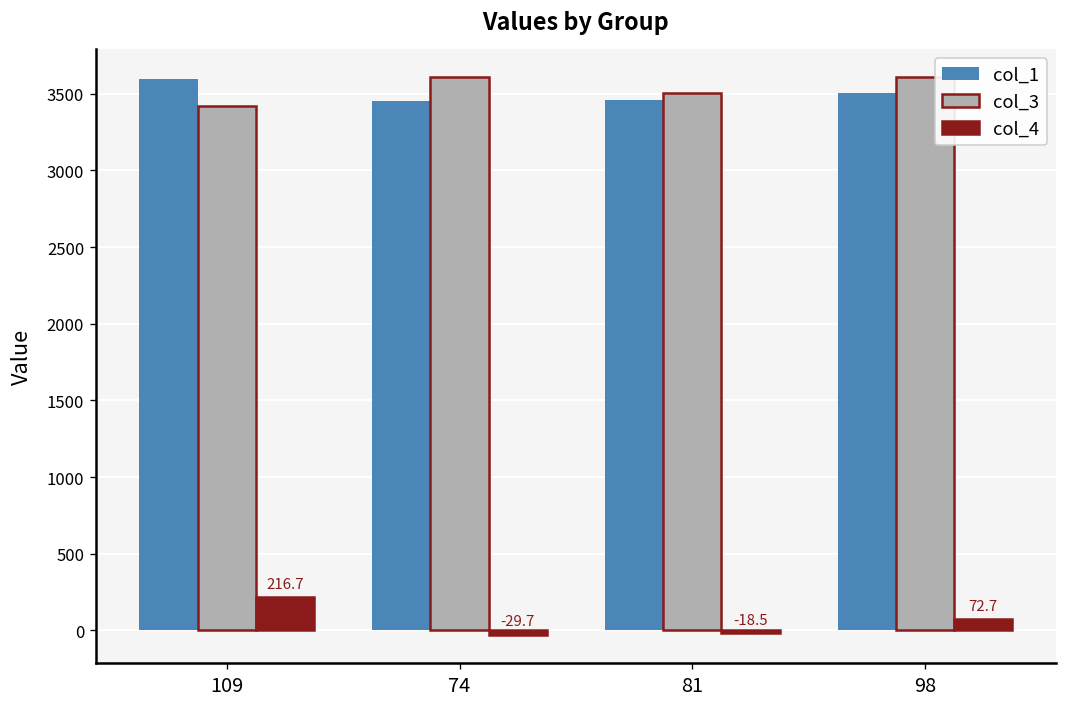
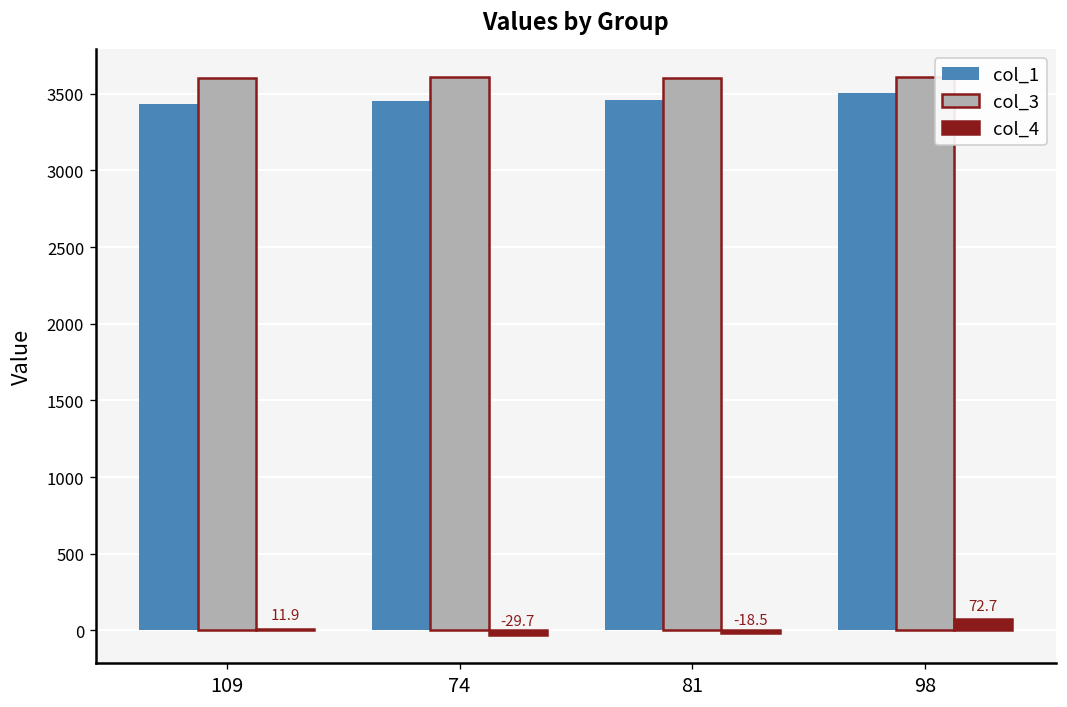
  {
    "col_1": {
-     "109": 3590,
+     "109": 3430,
      "74": 3450,
      "81": 3460,
      "98": 3510
    },
    "col_3": {
-     "109": 3420,
+     "109": 3600,
      "74": 3610,
-     "81": 3500,
+     "81": 3600,
      "98": 3610
    },
    "col_4": {
-     "109": 216.7,
+     "109": 11.9,
      "74": -29.7,
      "81": -18.5,
      "98": 72.7
    }
  }
